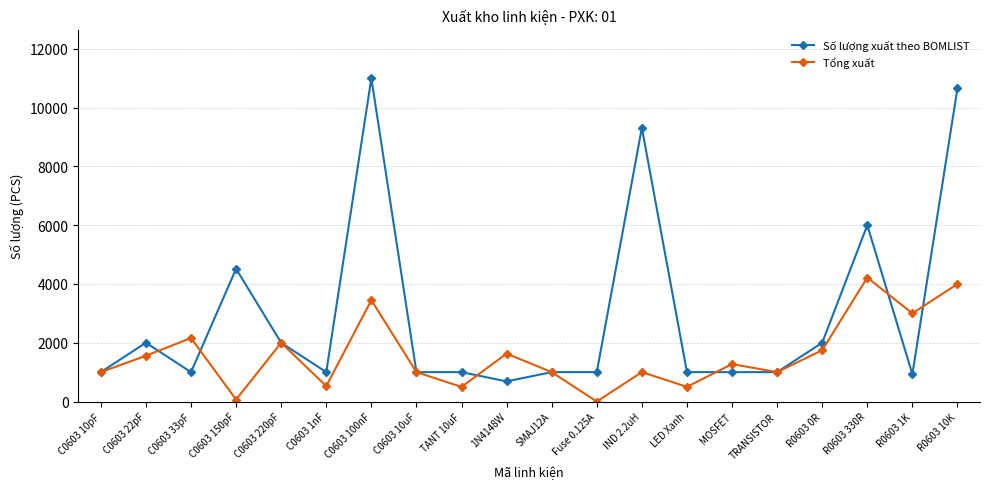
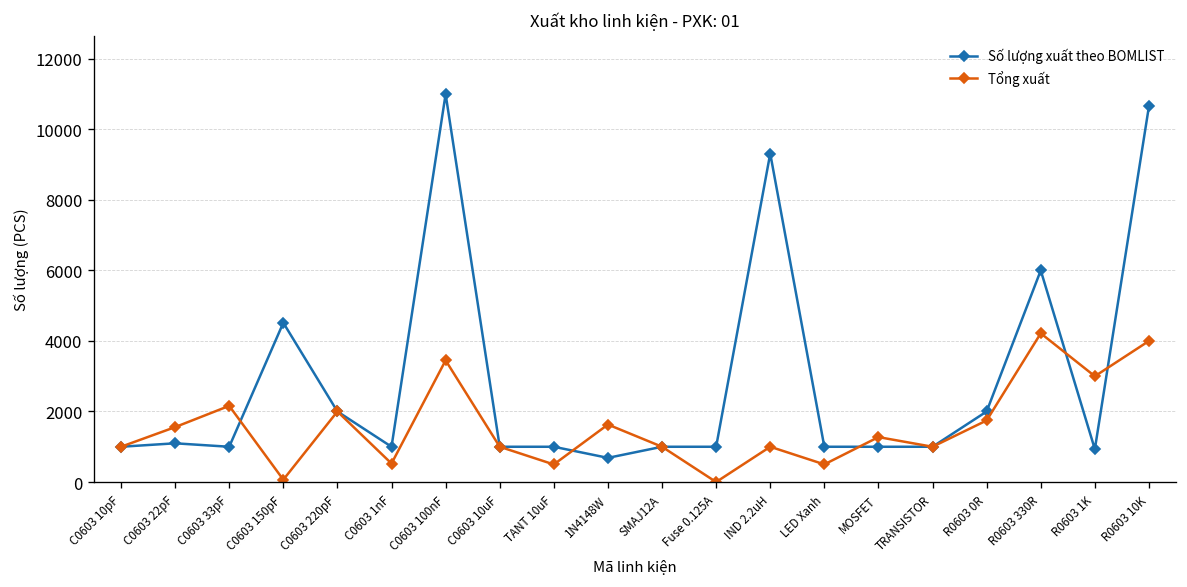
  {
    "Số lượng xuất theo BOMLIST": {
-     "C0603 22pF": 2000,
+     "C0603 22pF": 1100,
      "C0603 33pF": 1000,
      "C0603 150pF": 4500,
      "C0603 1nF": 1000,
      "C0603 100nF": 11000,
      "TANT 10uF": 1000,
      "1N4148W": 700,
      "Fuse 0.125A": 1000,
      "IND 2.2uH": 9300,
      "LED Xanh": 1000,
      "MOSFET": 1000,
      "R0603 0R": 2000,
      "R0603 330R": 6000,
      "R0603 1K": 900,
      "R0603 10K": 10700
    },
    "Tổng xuất": {
      "C0603 22pF": 1600,
      "C0603 33pF": 2200,
      "C0603 150pF": 100,
      "C0603 1nF": 500,
      "C0603 100nF": 3500,
      "TANT 10uF": 500,
      "1N4148W": 1600,
      "Fuse 0.125A": 0,
      "IND 2.2uH": 1000,
      "LED Xanh": 500,
      "MOSFET": 1300,
      "R0603 0R": 1700,
      "R0603 330R": 4200,
      "R0603 1K": 3000,
      "R0603 10K": 4000
    }
  }
